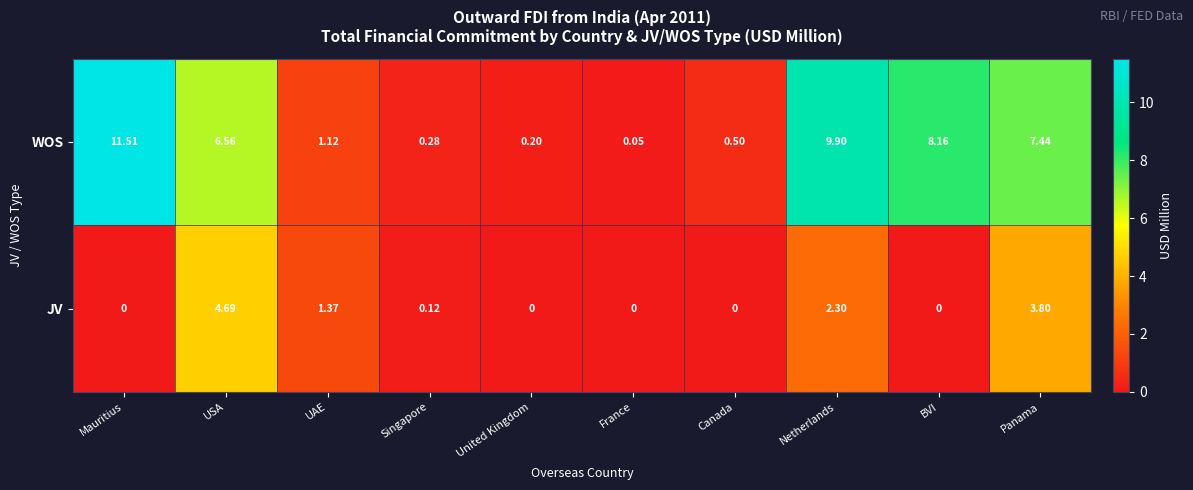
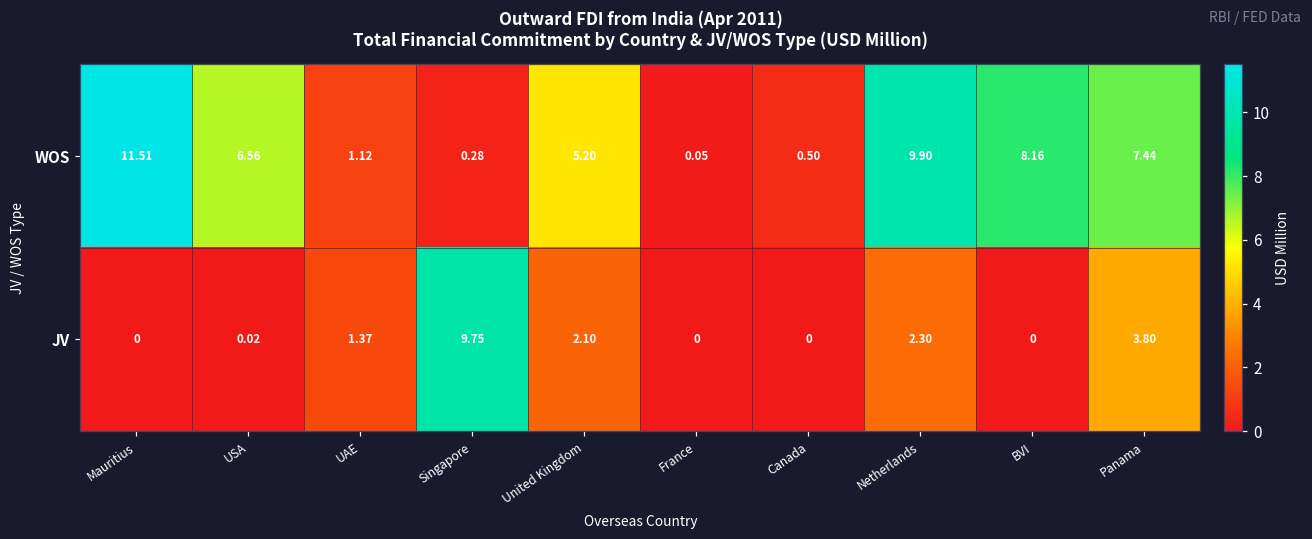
  {
    "WOS": {
-     "United Kingdom": 0.20
+     "United Kingdom": 5.20
    },
    "JV": {
-     "USA": 4.69,
-     "Singapore": 0.12,
-     "United Kingdom": 0
+     "USA": 0.02,
+     "Singapore": 9.75,
+     "United Kingdom": 2.10
    }
  }
